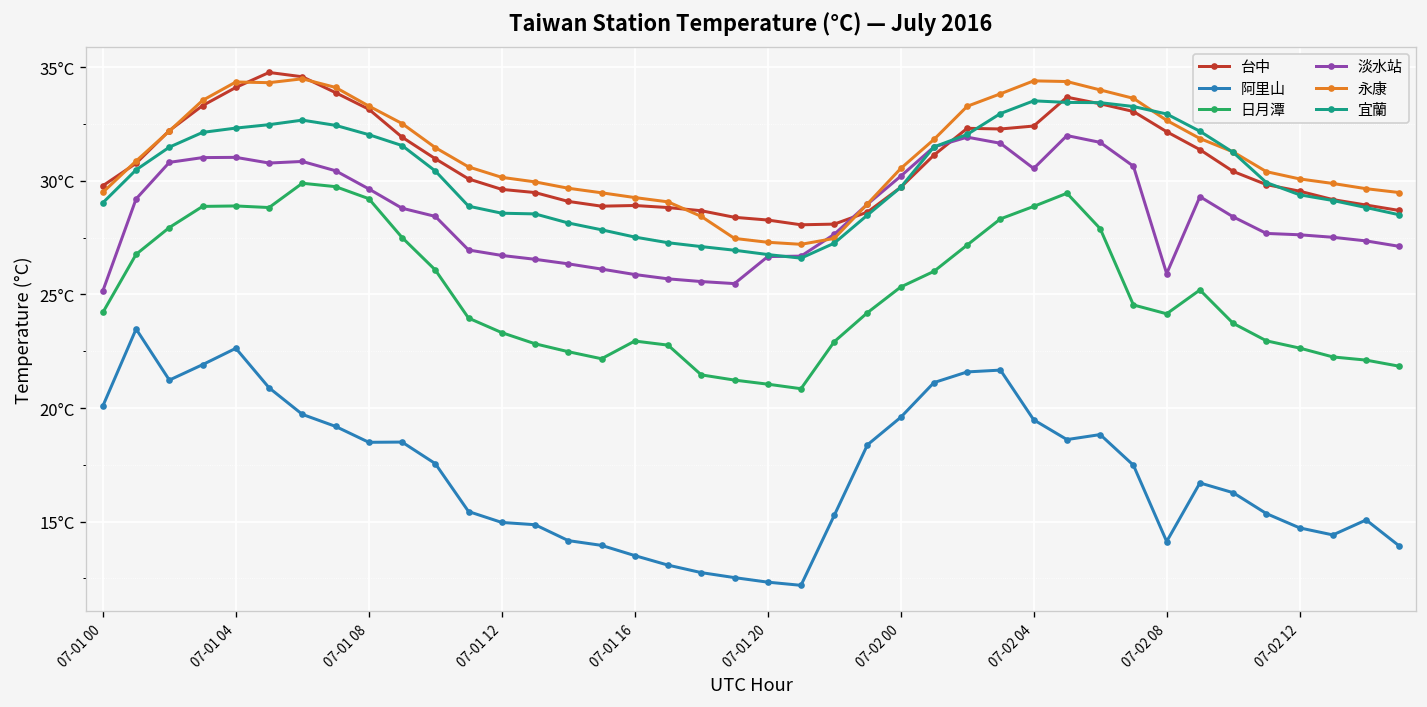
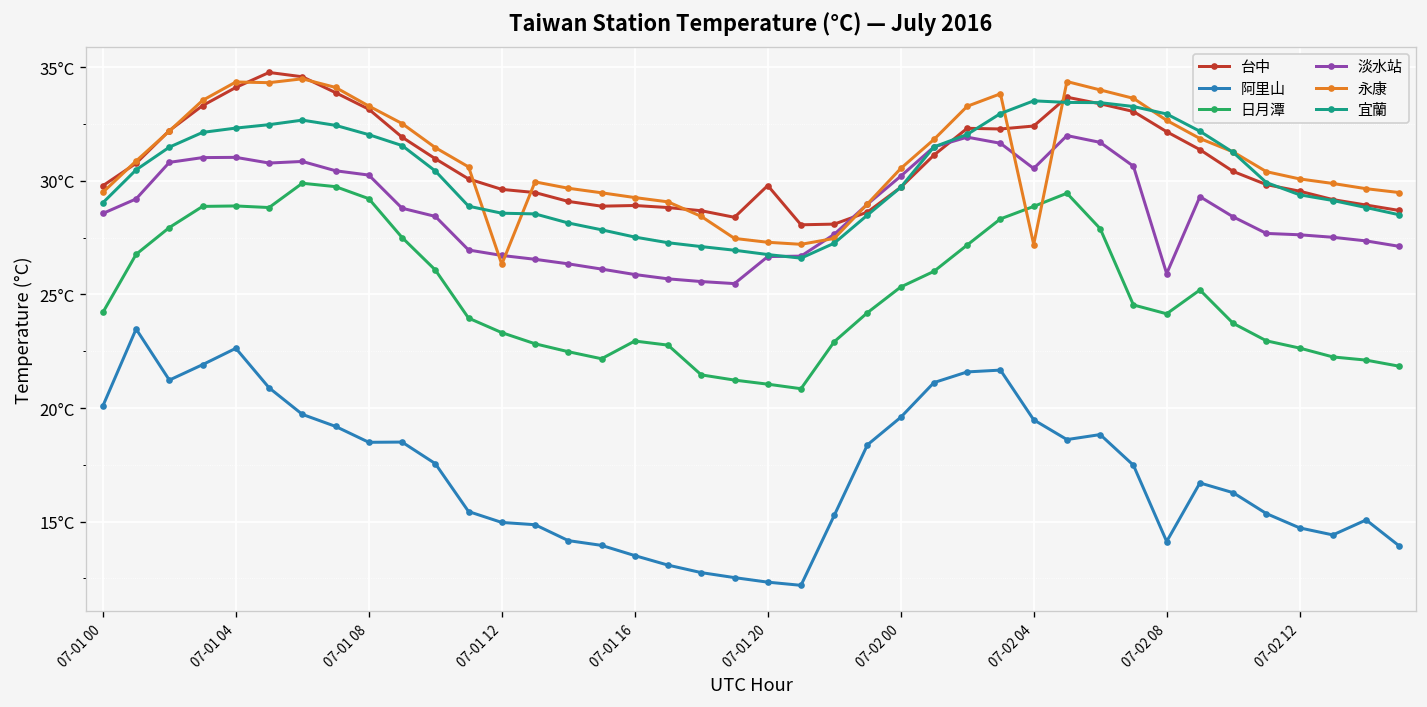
  {
    "台中": {
      "07-01 00": "29.8°C",
      "07-01 04": "34.1°C",
      "07-01 08": "33.2°C",
      "07-01 12": "29.6°C",
      "07-01 16": "28.9°C",
-     "07-01 20": "28.3°C",
+     "07-01 20": "29.8°C",
      "07-02 04": "32.4°C",
      "07-02 08": "32.2°C",
      "07-02 12": "29.6°C"
    },
    "阿里山": {
      "07-01 00": "20.1°C",
      "07-01 04": "22.6°C",
      "07-01 08": "18.5°C",
      "07-01 12": "15.0°C",
      "07-01 16": "13.5°C",
      "07-01 20": "12.3°C",
      "07-02 00": "19.6°C",
      "07-02 04": "19.5°C",
      "07-02 08": "14.1°C",
      "07-02 12": "14.7°C"
    },
    "淡水站": {
-     "07-01 00": "25.2°C",
+     "07-01 00": "28.6°C",
      "07-01 04": "31.0°C",
-     "07-01 08": "29.7°C",
+     "07-01 08": "30.3°C",
      "07-01 12": "26.7°C",
      "07-01 16": "25.9°C",
      "07-02 00": "30.2°C",
      "07-02 04": "30.6°C",
      "07-02 08": "25.9°C",
      "07-02 12": "27.6°C"
    },
    "永康": {
      "07-01 00": "29.5°C",
      "07-01 04": "34.4°C",
      "07-01 08": "33.3°C",
-     "07-01 12": "30.2°C",
+     "07-01 12": "26.3°C",
      "07-01 16": "29.3°C",
      "07-01 20": "27.3°C",
      "07-02 00": "30.6°C",
-     "07-02 04": "34.4°C",
+     "07-02 04": "27.2°C",
      "07-02 08": "32.7°C",
      "07-02 12": "30.1°C"
    }
  }
